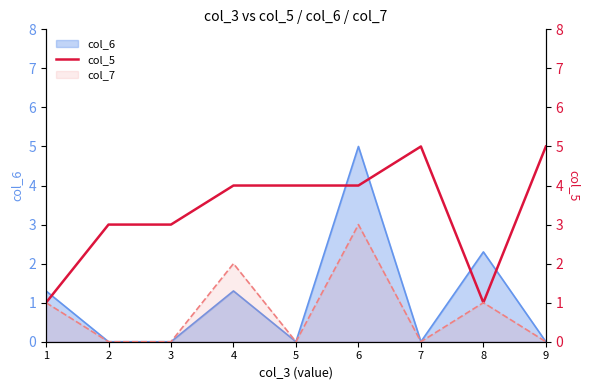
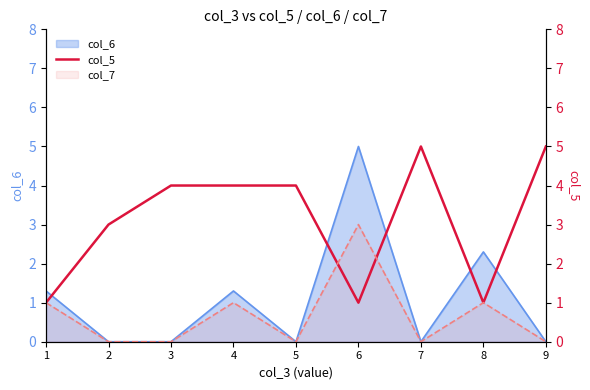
  {
    "col_6": {
      "1": 1.3,
      "2": 0.0,
      "3": 0.0,
      "4": 1.3,
      "5": 0.0,
      "6": 5.0,
      "7": 0.0,
      "8": 2.3,
      "9": 0.0
    },
    "col_5": {
      "2": 3,
-     "3": 3,
+     "3": 4,
      "4": 4,
      "5": 4,
-     "6": 4,
+     "6": 1,
      "7": 5,
      "9": 5
    },
    "col_7": {
      "2": 0,
      "3": 0,
-     "4": 2,
+     "4": 1,
      "5": 0,
      "6": 3,
      "7": 0,
      "9": 0
    }
  }
